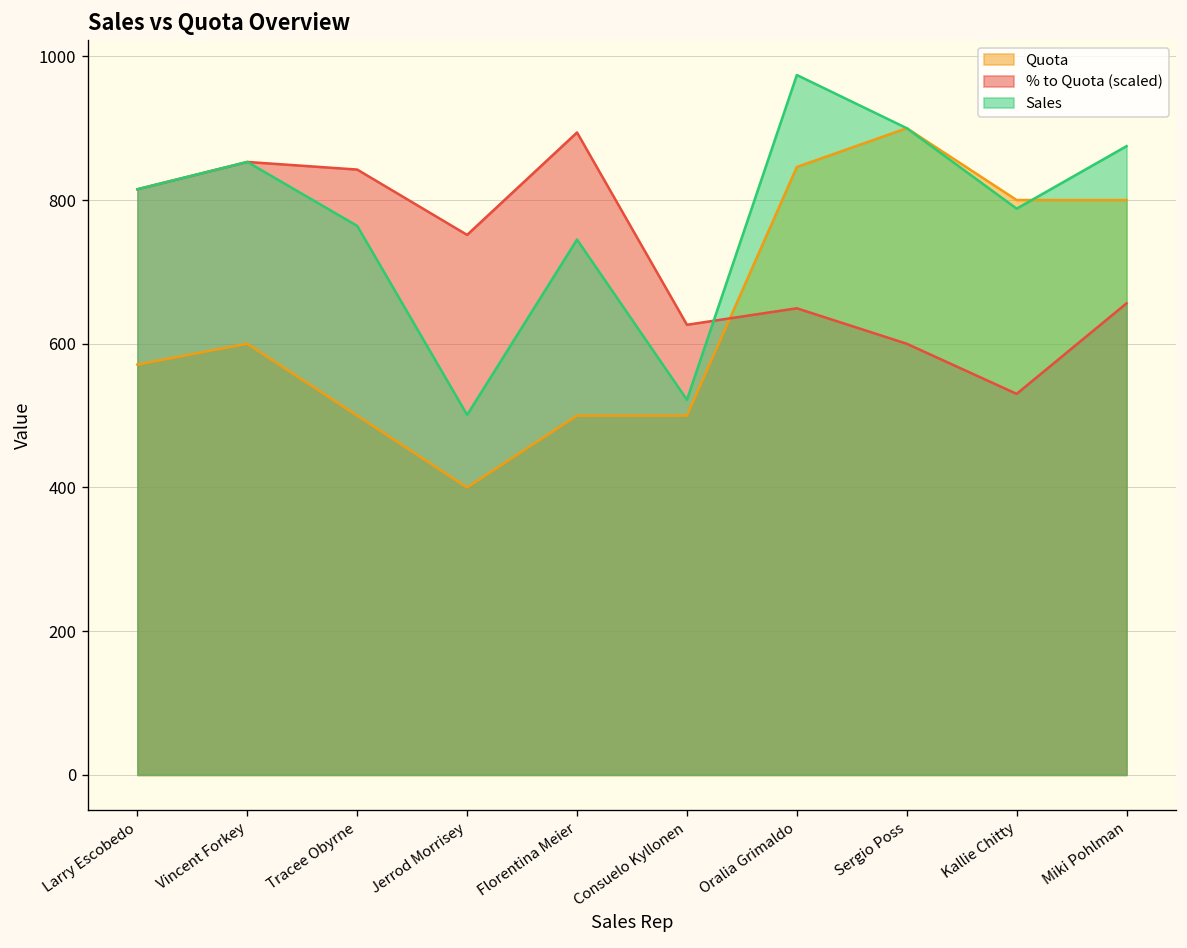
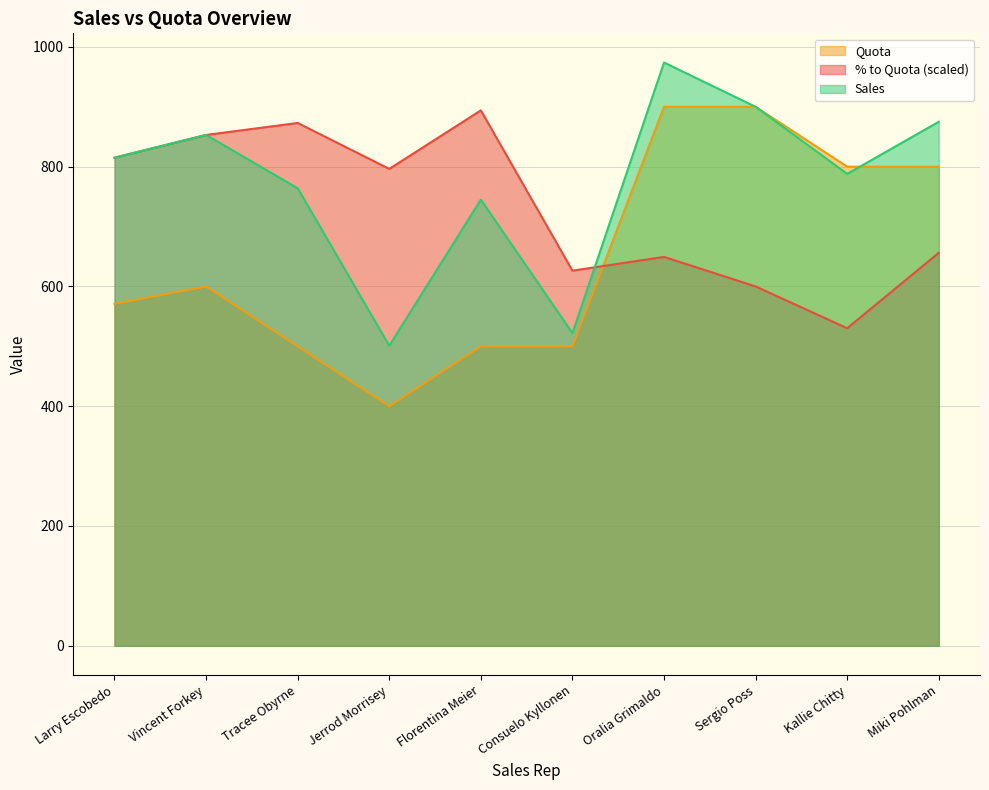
  {
    "Quota": {
      "Larry Escobedo": 570,
      "Vincent Forkey": 600,
      "Tracee Obyrne": 500,
      "Jerrod Morrisey": 400,
      "Florentina Meier": 500,
      "Consuelo Kyllonen": 500,
-     "Oralia Grimaldo": 850,
+     "Oralia Grimaldo": 900,
      "Kallie Chitty": 800,
      "Miki Pohlman": 800
    },
    "% to Quota (scaled)": {
-     "Tracee Obyrne": 840,
-     "Jerrod Morrisey": 750,
+     "Tracee Obyrne": 870,
+     "Jerrod Morrisey": 800,
      "Florentina Meier": 890,
      "Consuelo Kyllonen": 630,
      "Oralia Grimaldo": 650,
      "Sergio Poss": 600,
      "Kallie Chitty": 530,
      "Miki Pohlman": 660
    },
    "Sales": {
      "Tracee Obyrne": 760,
      "Jerrod Morrisey": 500,
      "Florentina Meier": 750,
      "Consuelo Kyllonen": 520,
      "Oralia Grimaldo": 970,
      "Kallie Chitty": 790,
      "Miki Pohlman": 880
    }
  }
